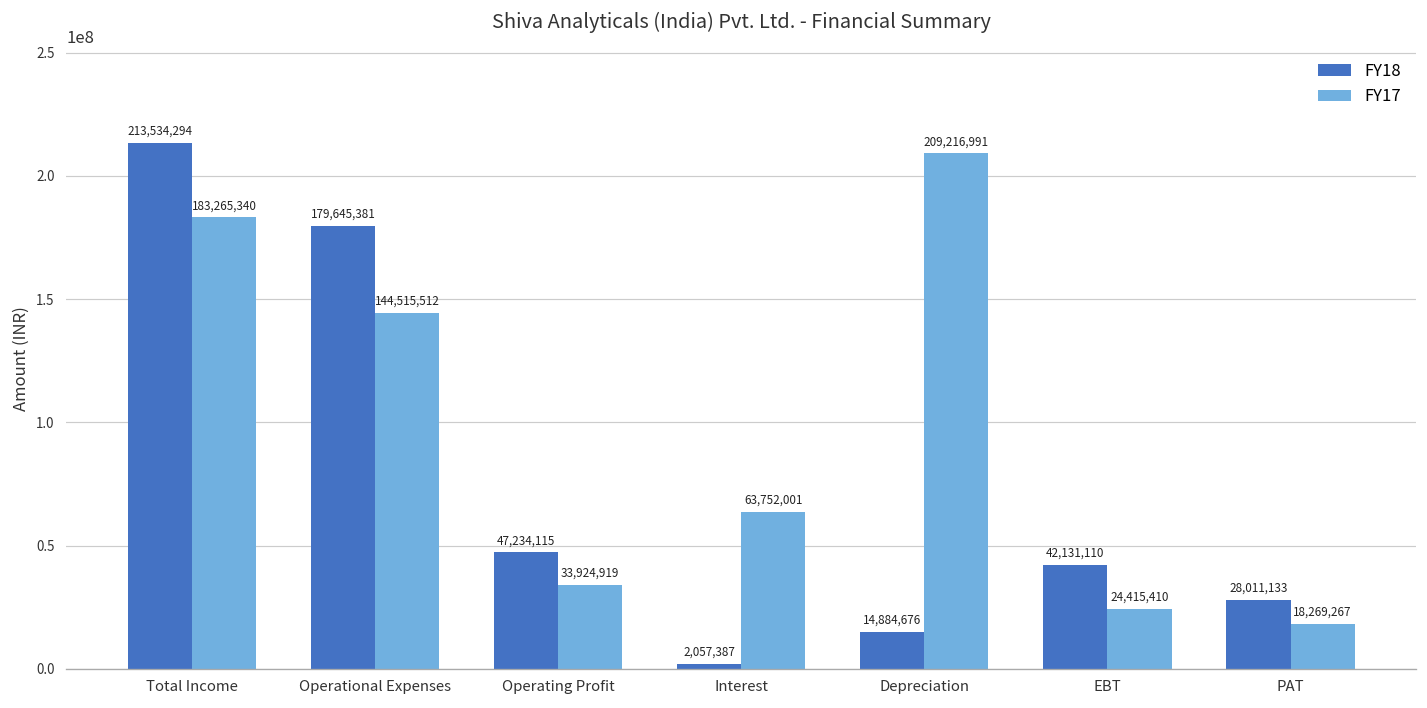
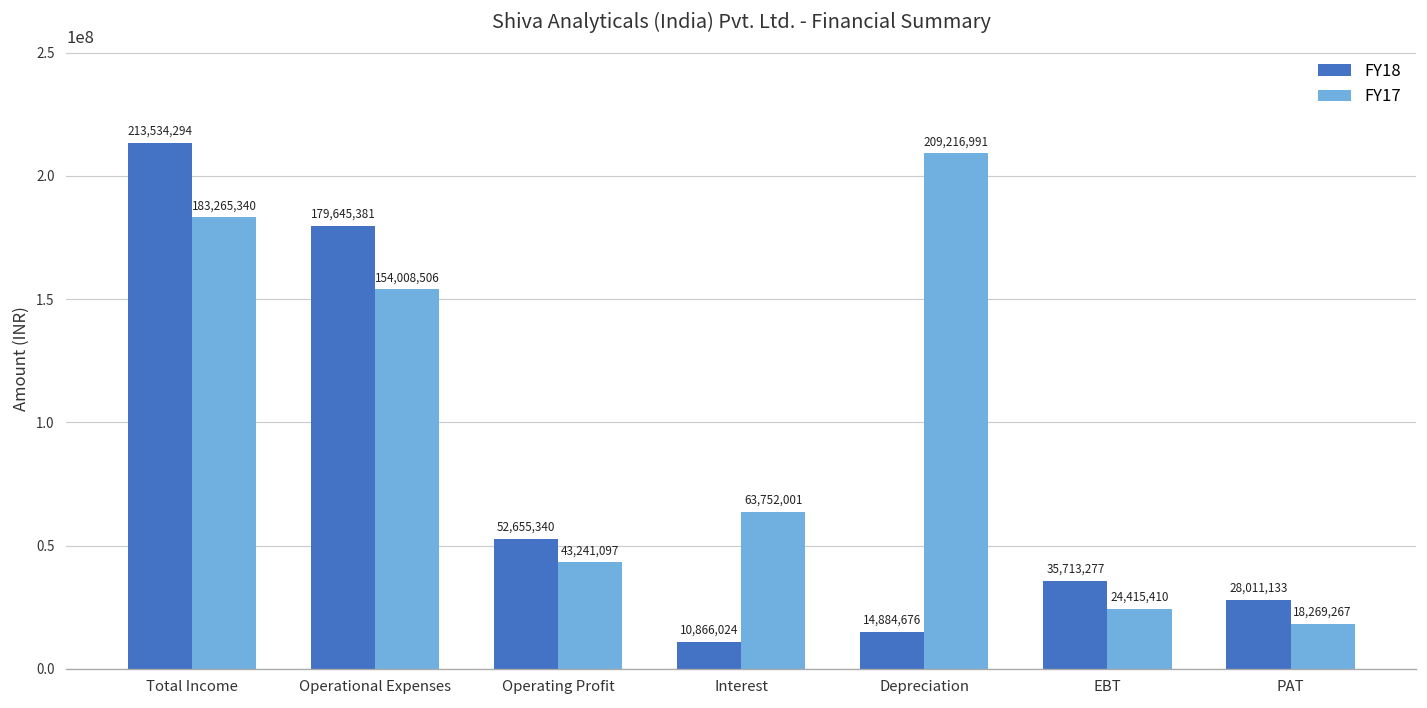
  {
    "FY18": {
      "Total Income": "213,534,294",
      "Operational Expenses": "179,645,381",
-     "Operating Profit": "47,234,115",
-     "Interest": "2,057,387",
+     "Operating Profit": "52,655,340",
+     "Interest": "10,866,024",
      "Depreciation": "14,884,676",
-     "EBT": "42,131,110",
+     "EBT": "35,713,277",
      "PAT": "28,011,133"
    },
    "FY17": {
      "Total Income": "183,265,340",
-     "Operational Expenses": "144,515,512",
-     "Operating Profit": "33,924,919",
+     "Operational Expenses": "154,008,506",
+     "Operating Profit": "43,241,097",
      "Interest": "63,752,001",
      "Depreciation": "209,216,991",
      "EBT": "24,415,410",
      "PAT": "18,269,267"
    }
  }
